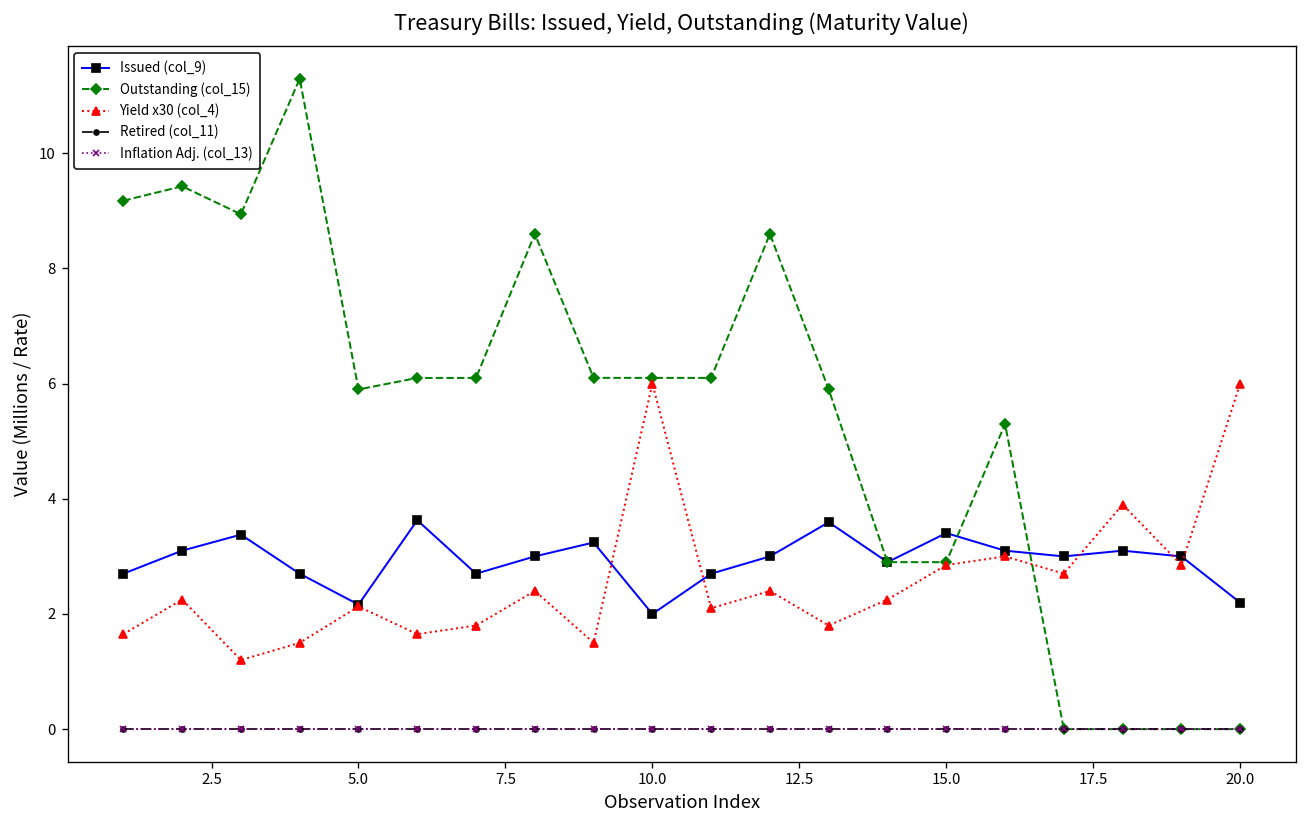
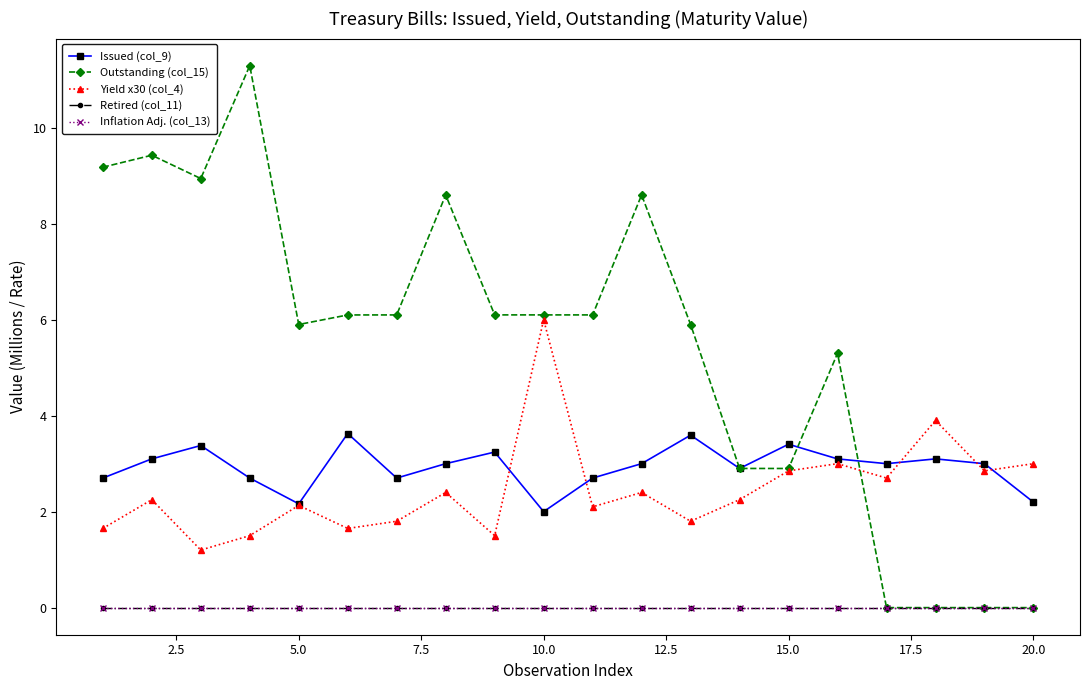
  {
    "Issued (col_9)": {
      "10.0": 2.0,
      "15.0": 3.4,
      "20.0": 2.2
    },
    "Outstanding (col_15)": {
      "5.0": 5.9,
      "10.0": 6.1
    },
    "Yield x30 (col_4)": {
      "10.0": 6.0,
-     "20.0": 6.0
+     "20.0": 3.0
    },
    "Inflation Adj. (col_13)": {
      "5.0": 0.0,
      "10.0": 0.0,
      "15.0": 0.0
    }
  }
